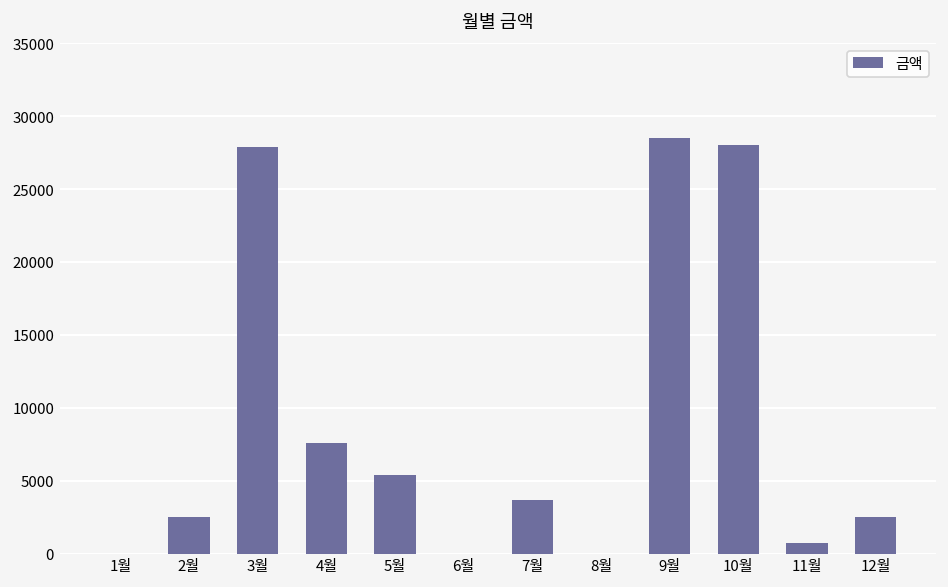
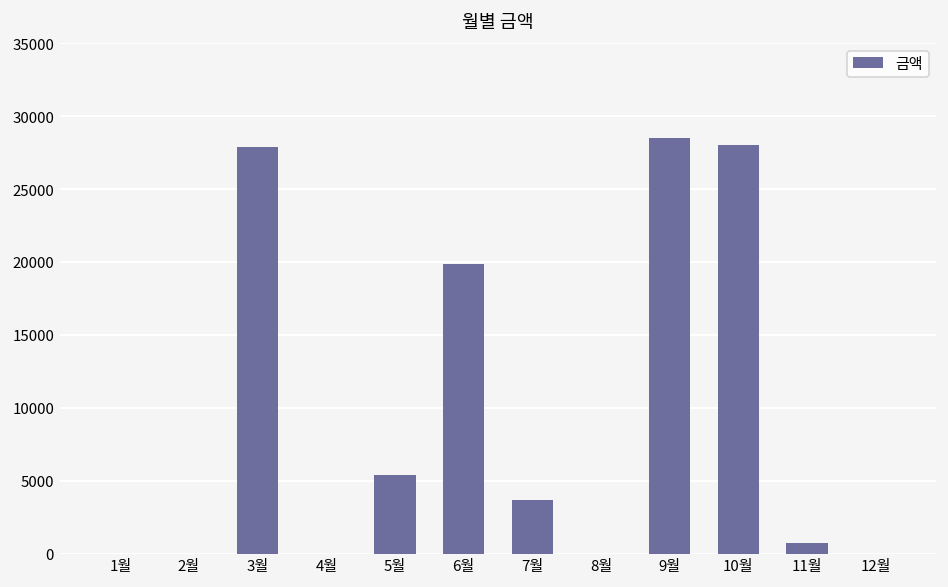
  {
    "1월": 0,
-   "2월": 2500,
+   "2월": 0,
    "3월": 27900,
-   "4월": 7600,
+   "4월": 0,
    "5월": 5400,
-   "6월": 0,
+   "6월": 19900,
    "7월": 3700,
    "8월": 0,
    "9월": 28500,
    "10월": 28000,
    "11월": 700,
-   "12월": 2500
+   "12월": 0
  }
